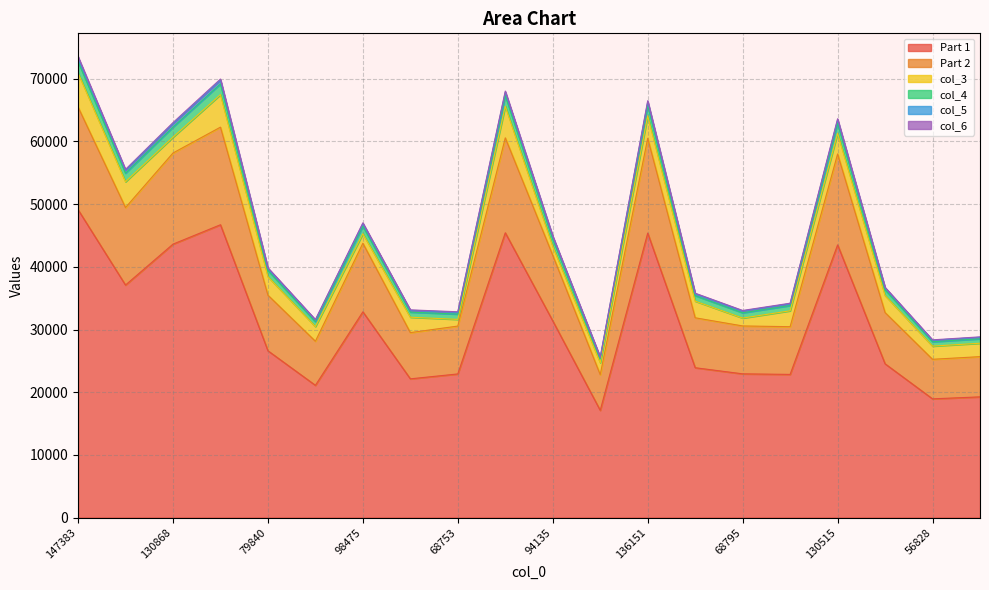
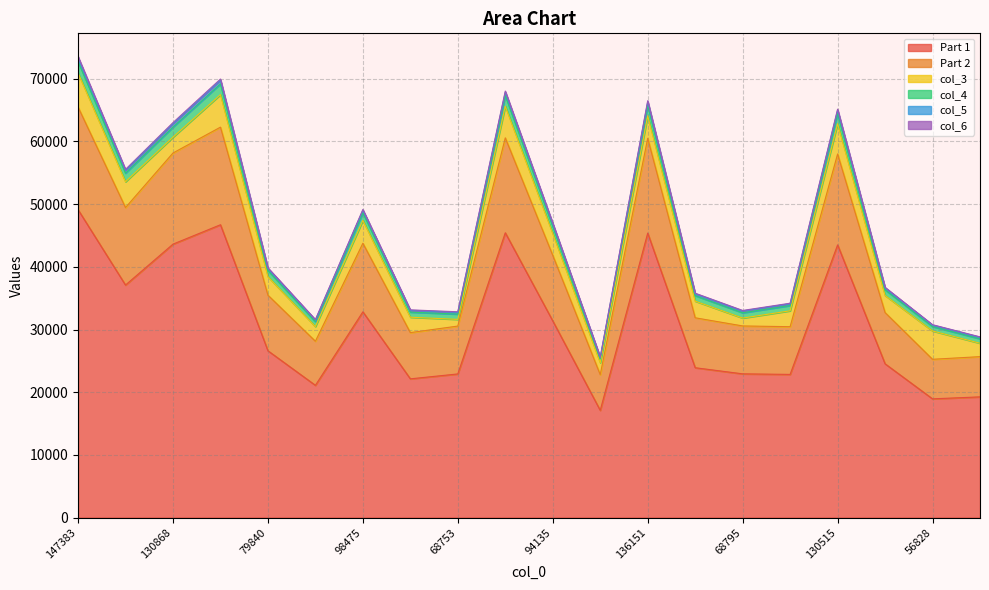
  {
    "col_3": {
      "147383": 5000,
      "130868": 3000,
      "79840": 3000,
-     "98475": 2000,
+     "98475": 4000,
      "68753": 1000,
-     "94135": 1000,
+     "94135": 3000,
      "136151": 4000,
      "68795": 1000,
-     "130515": 3000,
-     "56828": 2000
+     "130515": 5000,
+     "56828": 5000
    },
    "col_4": {
      "147383": 2000,
      "130868": 2000,
      "136151": 2000,
      "130515": 2000
    }
  }
